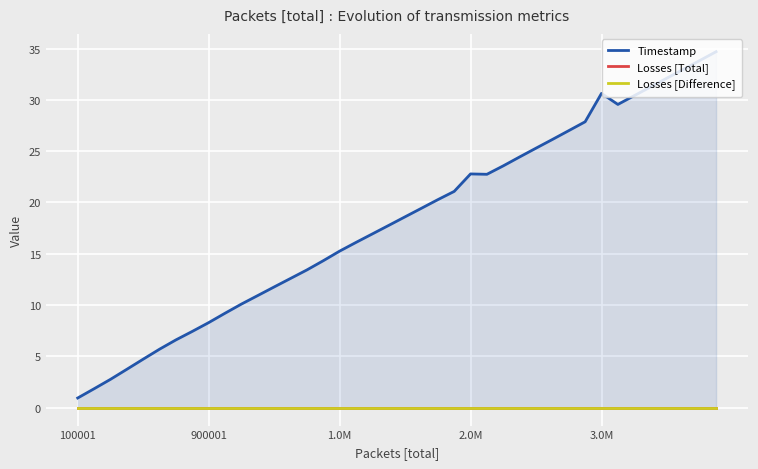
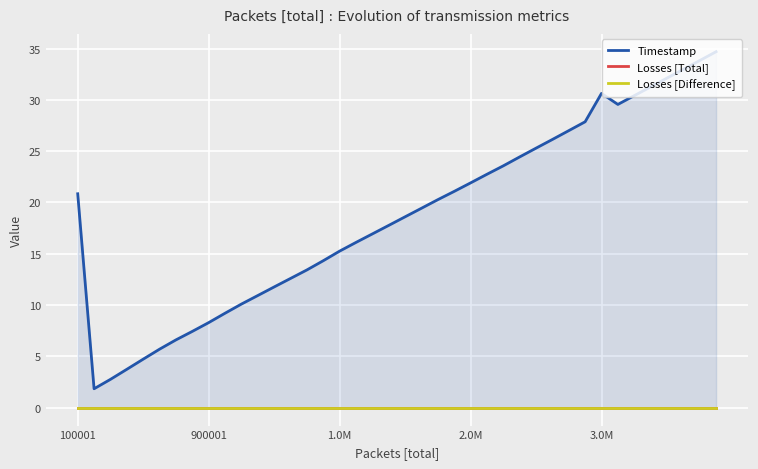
  {
    "Timestamp": {
-     "100001": 1.0,
+     "100001": 20.8,
      "900001": 8.3,
      "1.0M": 15.3,
-     "2.0M": 22.8,
+     "2.0M": 21.9,
      "3.0M": 30.6
    },
    "Losses [Difference]": {
      "100001": 0.0,
      "900001": 0.0,
      "1.0M": 0.0,
      "2.0M": 0.0,
      "3.0M": 0.0
    }
  }
